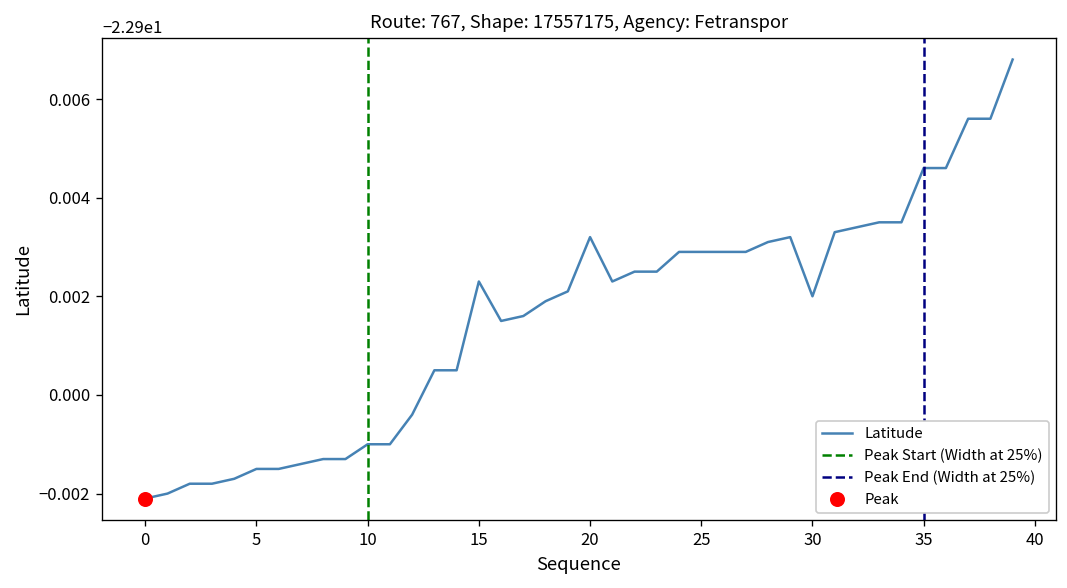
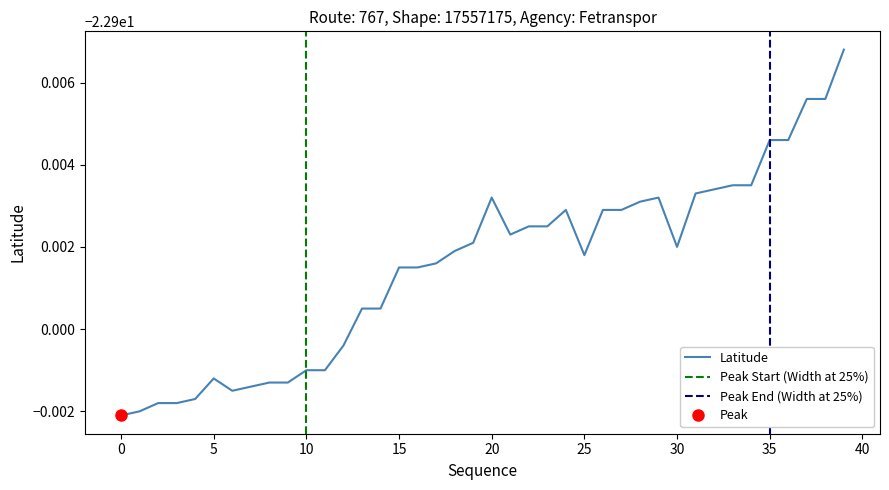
  {
    "Latitude": {
-     "5": -22.9015,
+     "5": -22.9012,
      "10": -22.9010,
-     "15": -22.8977,
+     "15": -22.8985,
      "20": -22.8968,
-     "25": -22.8971,
+     "25": -22.8982,
      "30": -22.8980,
      "35": -22.8954
    }
  }
